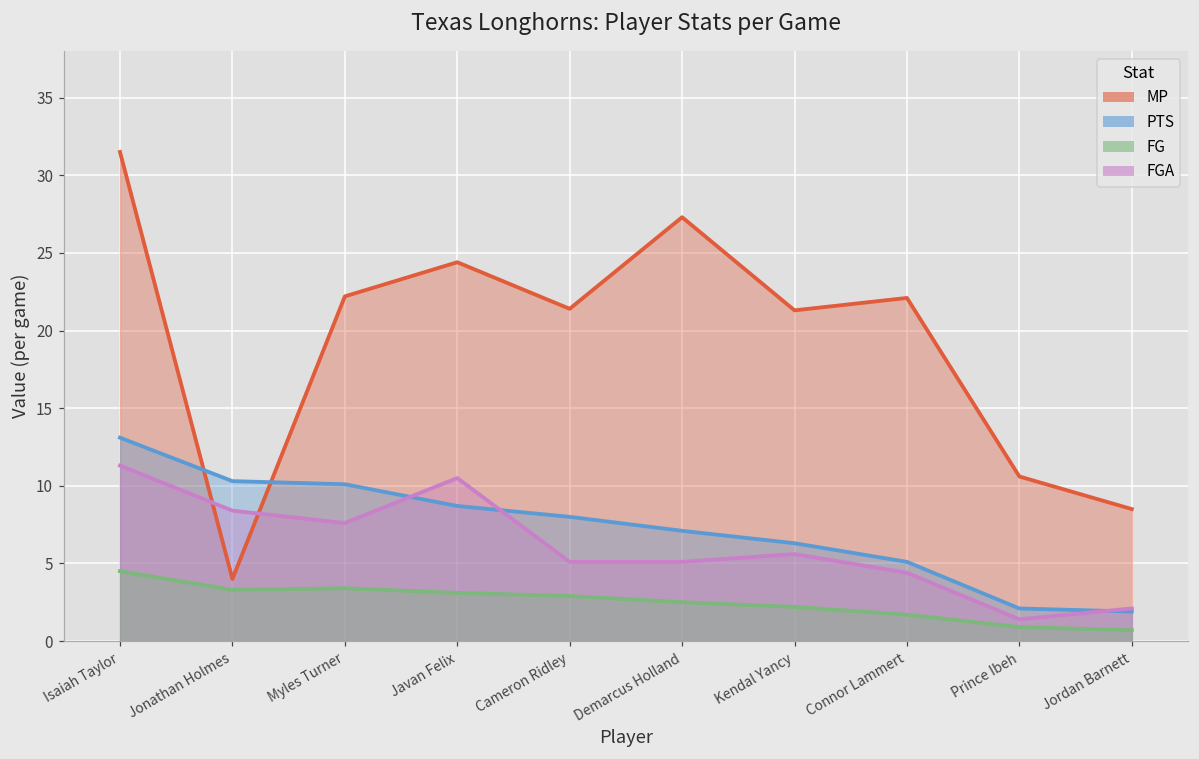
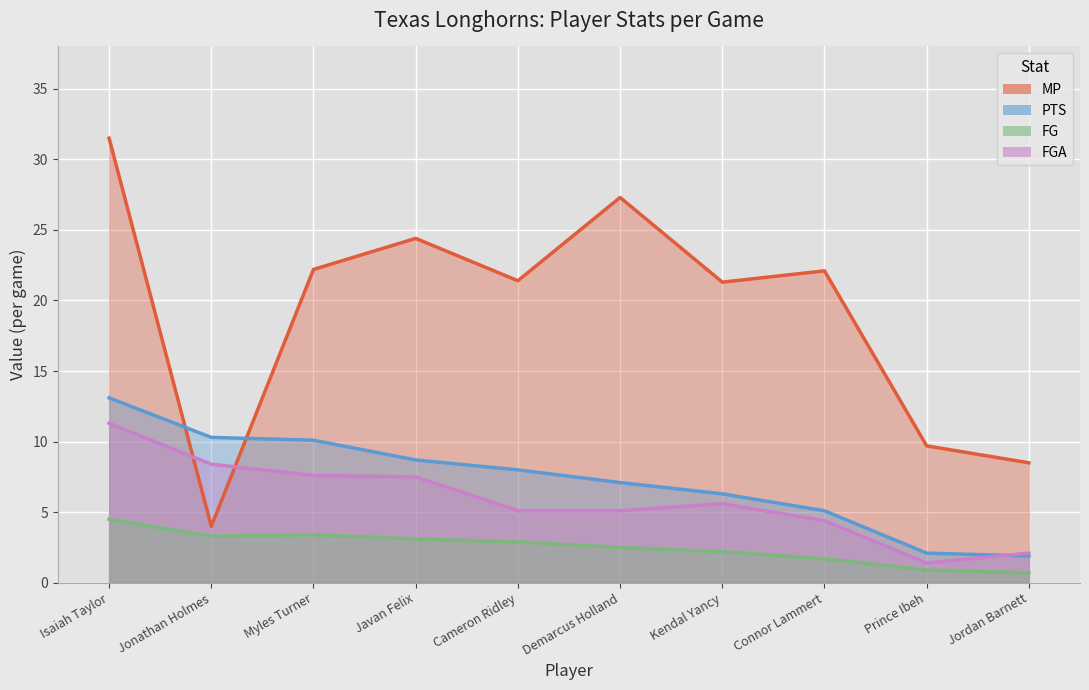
  {
    "MP": {
      "Isaiah Taylor": 31.5,
      "Jonathan Holmes": 4.0,
      "Myles Turner": 22.2,
      "Javan Felix": 24.4,
      "Cameron Ridley": 21.4,
      "Demarcus Holland": 27.3,
      "Kendal Yancy": 21.3,
      "Connor Lammert": 22.1,
-     "Prince Ibeh": 10.6,
+     "Prince Ibeh": 9.7,
      "Jordan Barnett": 8.5
    },
    "FGA": {
      "Isaiah Taylor": 11.3,
      "Jonathan Holmes": 8.4,
      "Myles Turner": 7.6,
-     "Javan Felix": 10.5,
+     "Javan Felix": 7.5,
      "Cameron Ridley": 5.1,
      "Demarcus Holland": 5.1,
      "Kendal Yancy": 5.6,
      "Connor Lammert": 4.4,
      "Prince Ibeh": 1.4,
      "Jordan Barnett": 2.1
    }
  }
